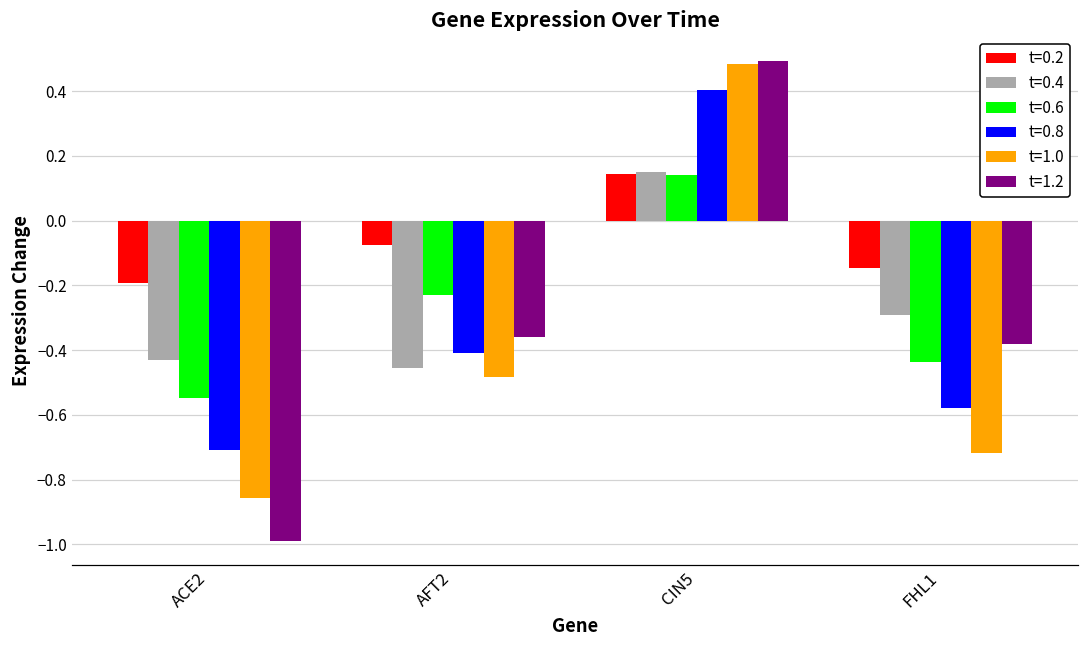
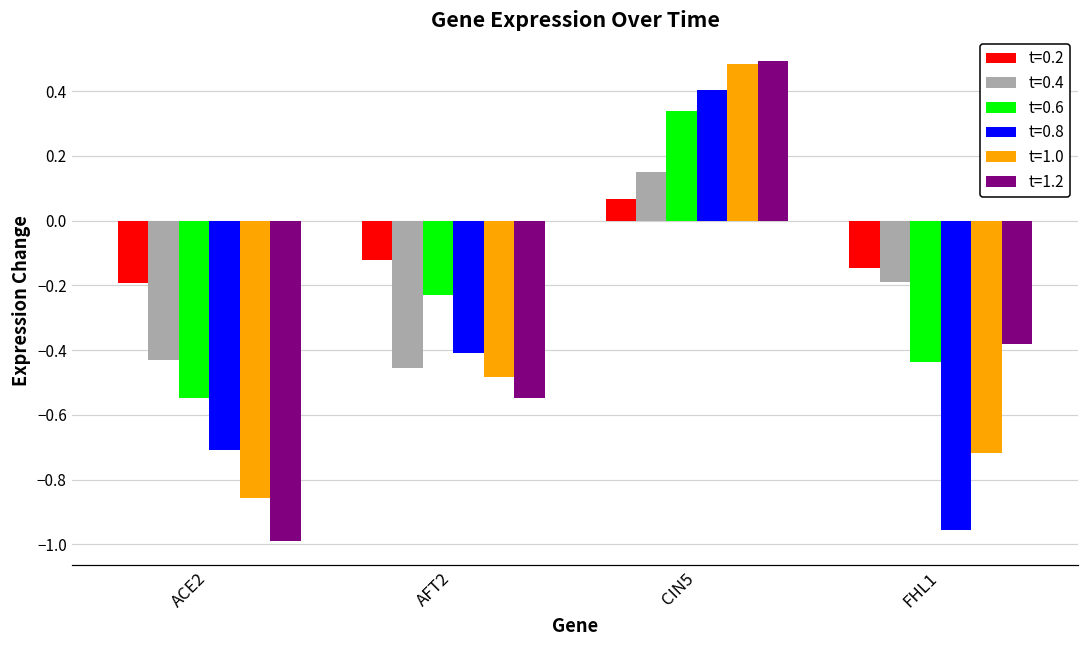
  {
    "t=0.2": {
      "ACE2": -0.19,
-     "AFT2": -0.07,
-     "CIN5": 0.14,
+     "AFT2": -0.12,
+     "CIN5": 0.07,
      "FHL1": -0.15
    },
    "t=0.4": {
      "ACE2": -0.43,
      "AFT2": -0.46,
      "CIN5": 0.15,
-     "FHL1": -0.29
+     "FHL1": -0.19
    },
    "t=0.6": {
      "ACE2": -0.55,
      "AFT2": -0.23,
-     "CIN5": 0.14,
+     "CIN5": 0.34,
      "FHL1": -0.44
    },
    "t=0.8": {
      "ACE2": -0.71,
      "AFT2": -0.41,
      "CIN5": 0.40,
-     "FHL1": -0.58
+     "FHL1": -0.96
    },
    "t=1.0": {
      "ACE2": -0.86,
      "AFT2": -0.48,
      "CIN5": 0.48,
      "FHL1": -0.72
    },
    "t=1.2": {
      "ACE2": -0.99,
-     "AFT2": -0.36,
+     "AFT2": -0.55,
      "CIN5": 0.49,
      "FHL1": -0.38
    }
  }
